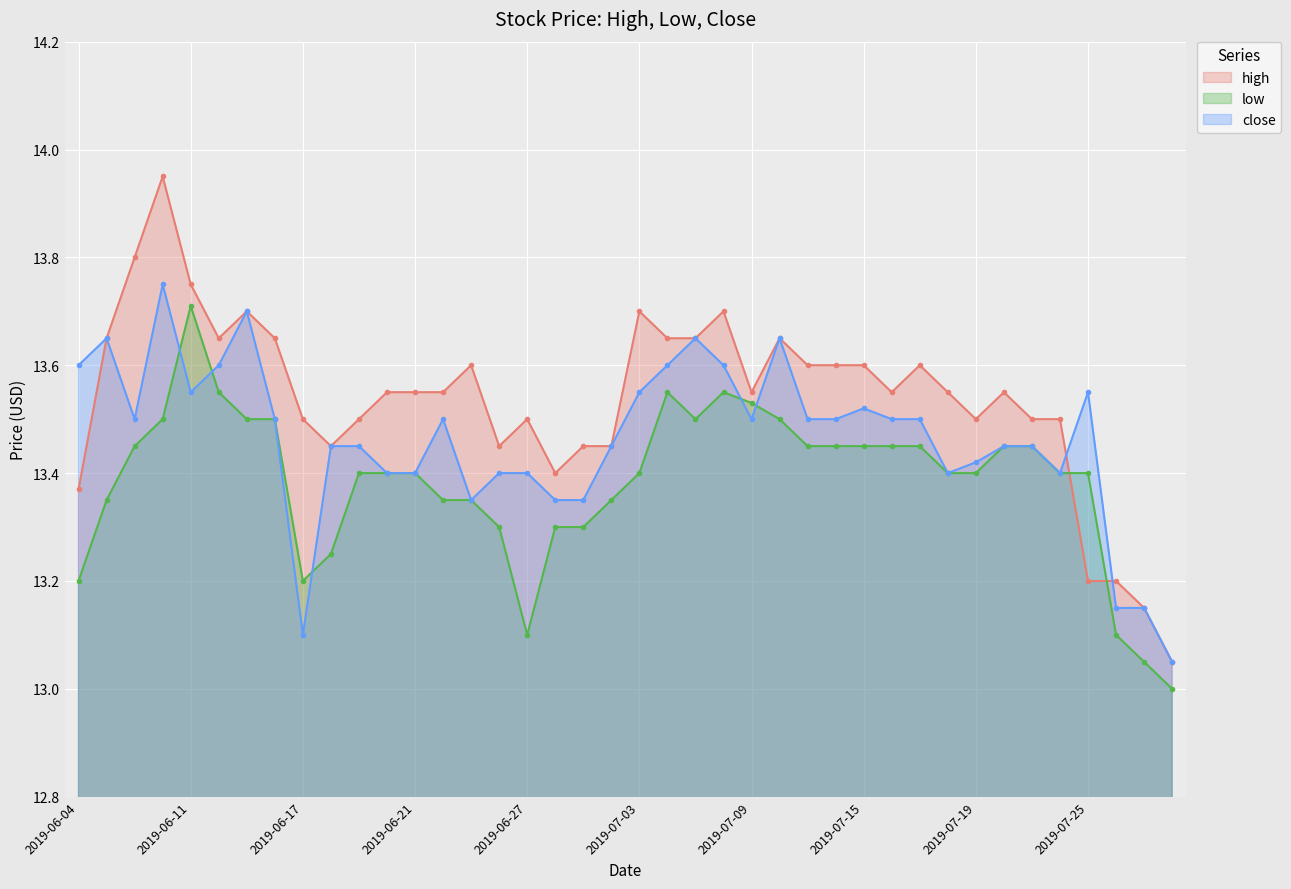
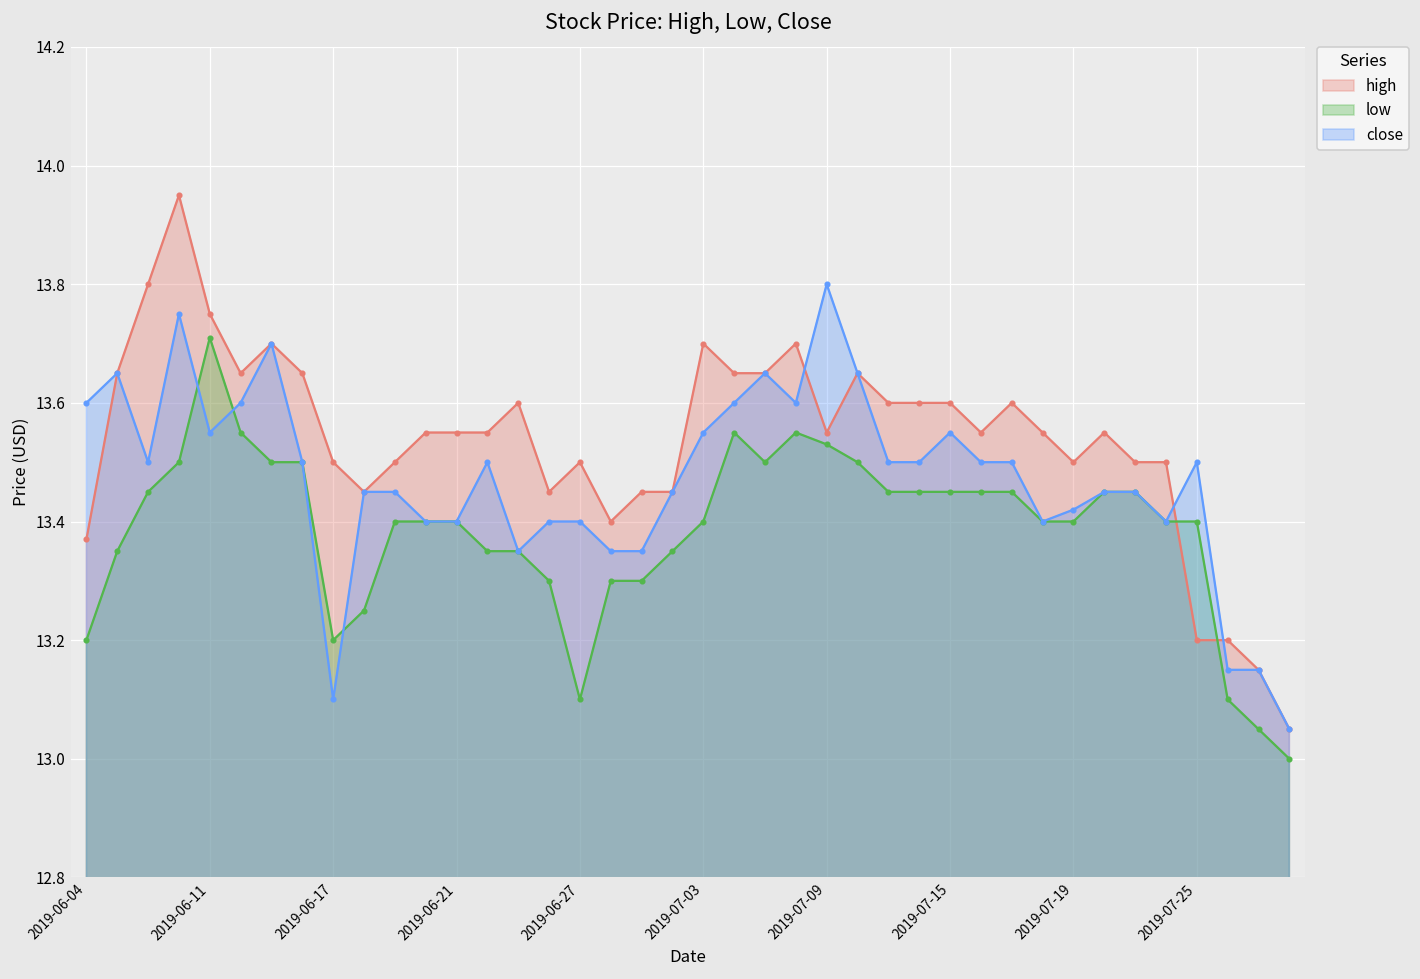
  {
    "high": {
      "2019-06-04": 13.37,
      "2019-06-11": 13.75,
      "2019-06-17": 13.50,
      "2019-06-21": 13.55,
      "2019-06-27": 13.50,
      "2019-07-03": 13.70,
      "2019-07-09": 13.55,
      "2019-07-15": 13.60,
      "2019-07-19": 13.50,
      "2019-07-25": 13.20
    },
    "low": {
      "2019-06-04": 13.20,
      "2019-06-11": 13.71,
      "2019-06-17": 13.20,
      "2019-06-27": 13.10,
      "2019-07-03": 13.40,
      "2019-07-09": 13.53,
      "2019-07-15": 13.45,
      "2019-07-19": 13.40,
      "2019-07-25": 13.40
    },
    "close": {
      "2019-06-04": 13.60,
      "2019-06-11": 13.55,
      "2019-06-17": 13.10,
      "2019-06-27": 13.40,
      "2019-07-03": 13.55,
-     "2019-07-09": 13.5,
-     "2019-07-15": 13.52,
+     "2019-07-09": 13.8,
+     "2019-07-15": 13.55,
      "2019-07-19": 13.42,
-     "2019-07-25": 13.55
+     "2019-07-25": 13.50
    }
  }
